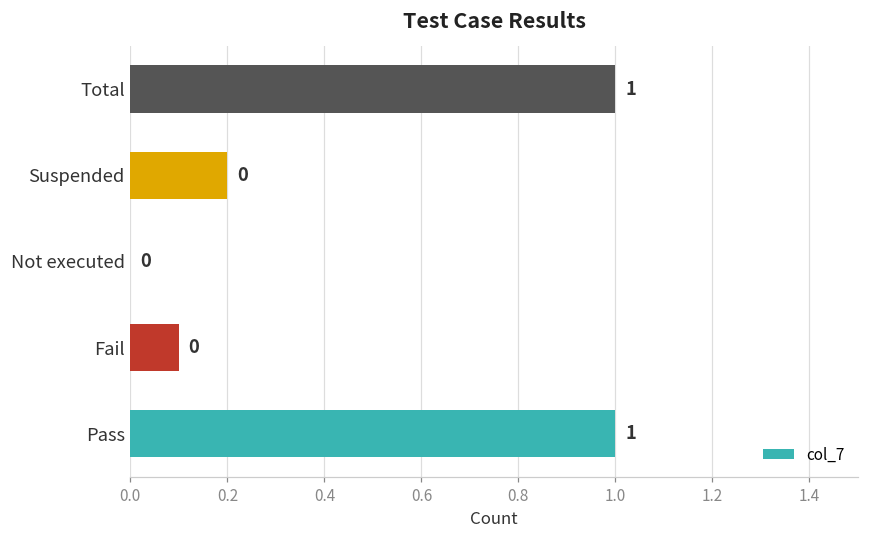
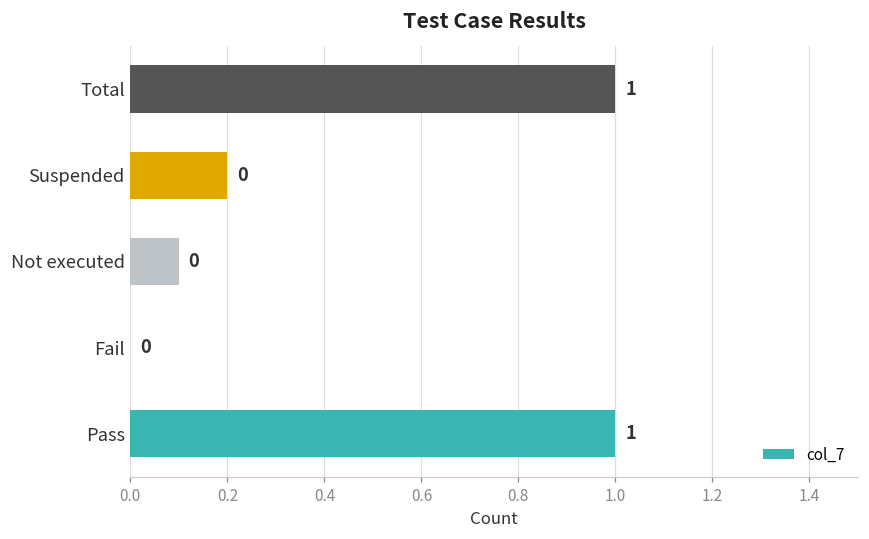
  {
-   "Not executed": 0.0,
-   "Fail": 0.1
+   "Not executed": 0.1,
+   "Fail": 0.0
  }
